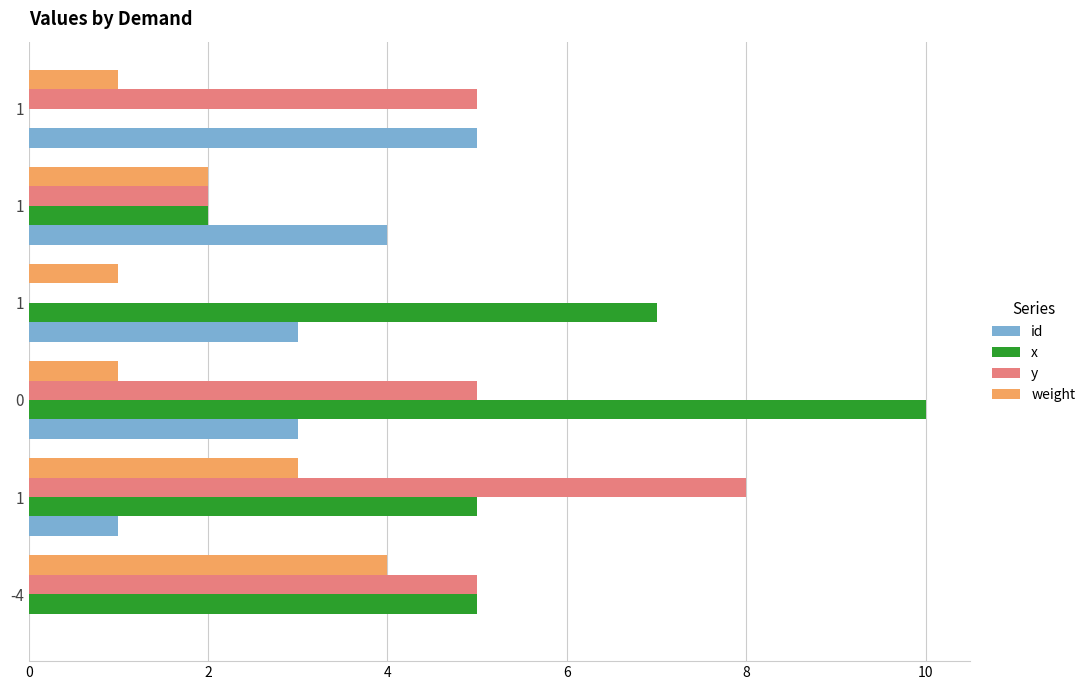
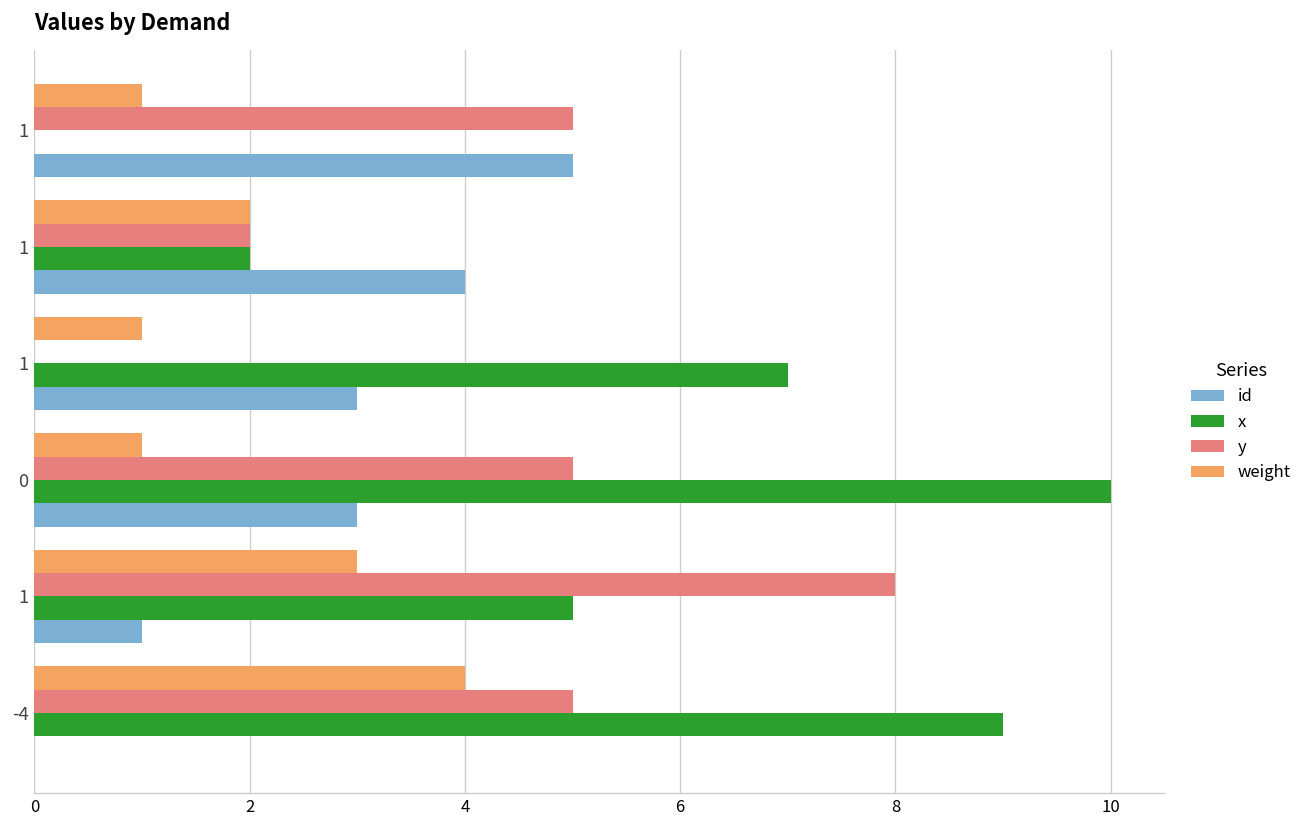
  {
    "id": {
      "0": 3,
      "-4": 0
    },
    "x": {
      "0": 10,
-     "-4": 5
+     "-4": 9
    }
  }
